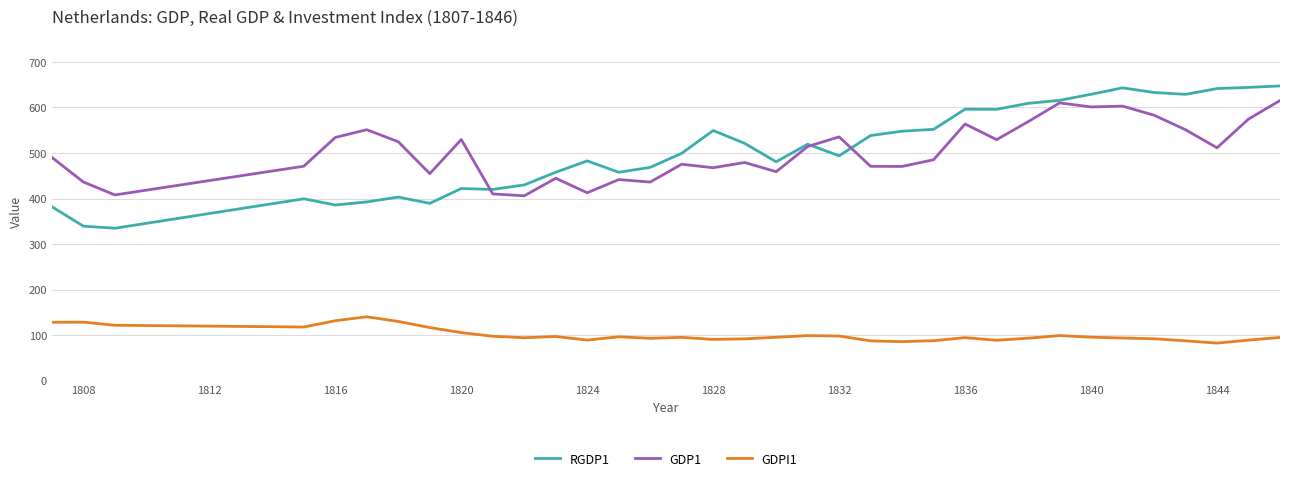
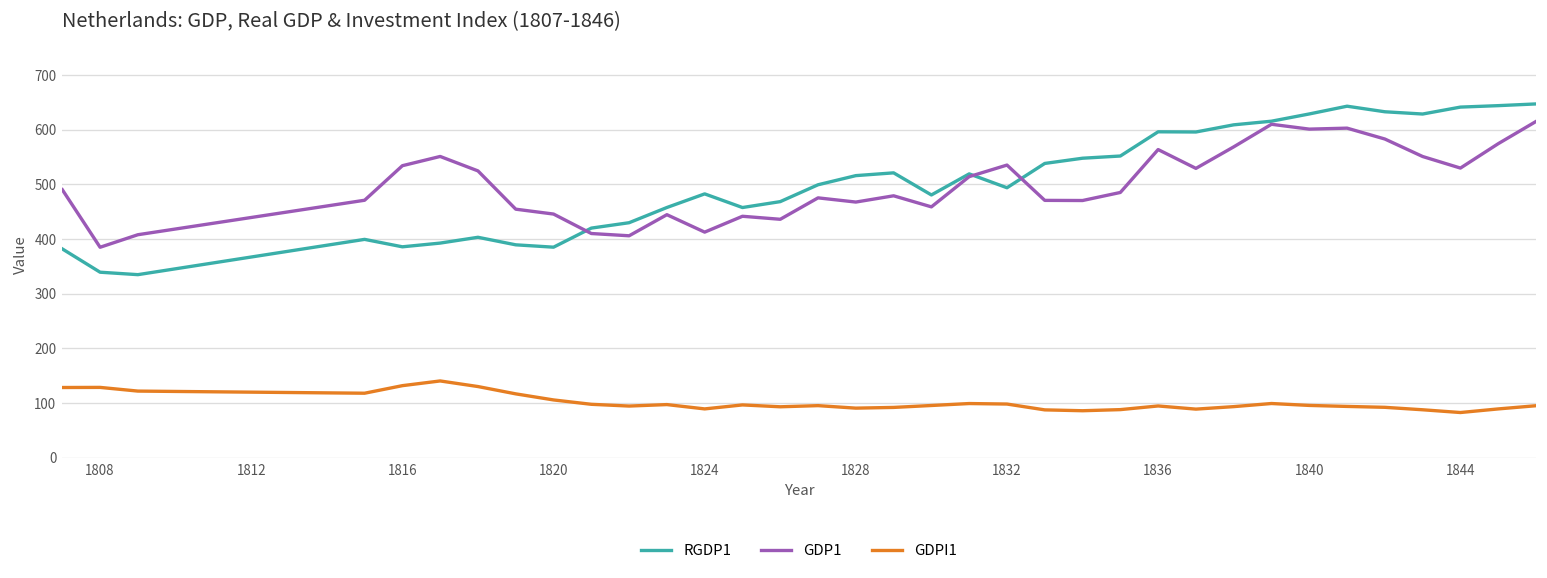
  {
    "RGDP1": {
      "1808": 340,
      "1816": 390,
-     "1820": 420,
+     "1820": 390,
      "1824": 480,
-     "1828": 550,
+     "1828": 520,
      "1832": 490,
      "1836": 600,
      "1840": 630,
      "1844": 640
    },
    "GDP1": {
-     "1808": 440,
+     "1808": 380,
      "1816": 530,
-     "1820": 530,
+     "1820": 450,
      "1824": 410,
      "1828": 470,
      "1832": 540,
      "1836": 560,
      "1840": 600,
-     "1844": 510
+     "1844": 530
    },
    "GDPI1": {
      "1808": 130,
      "1816": 130,
      "1820": 110,
      "1824": 90,
      "1828": 90,
      "1832": 100,
      "1836": 90,
      "1840": 100,
      "1844": 80
    }
  }
